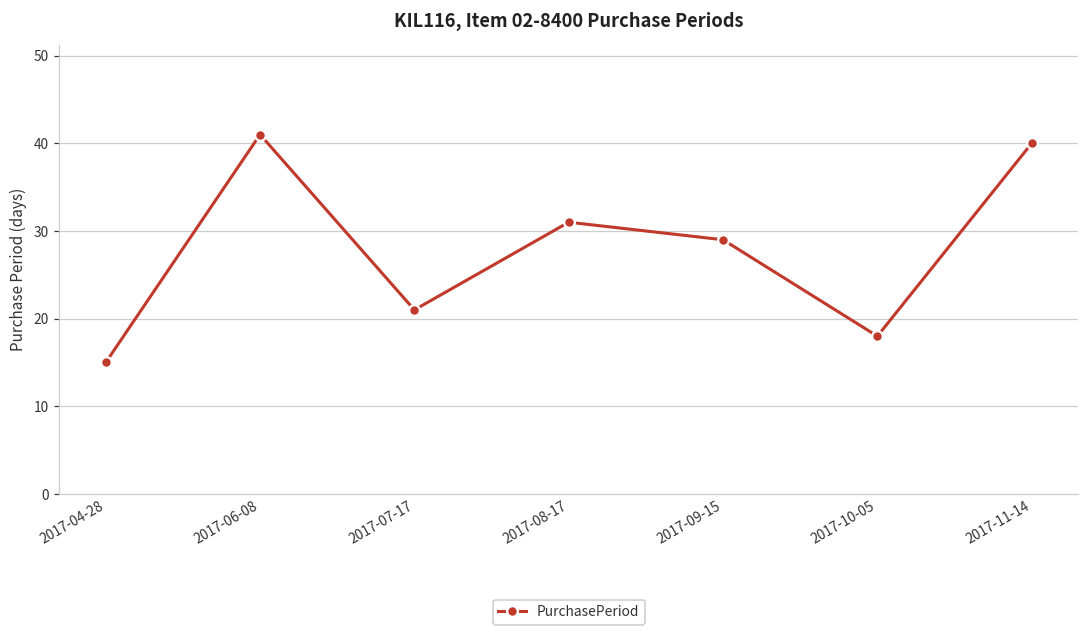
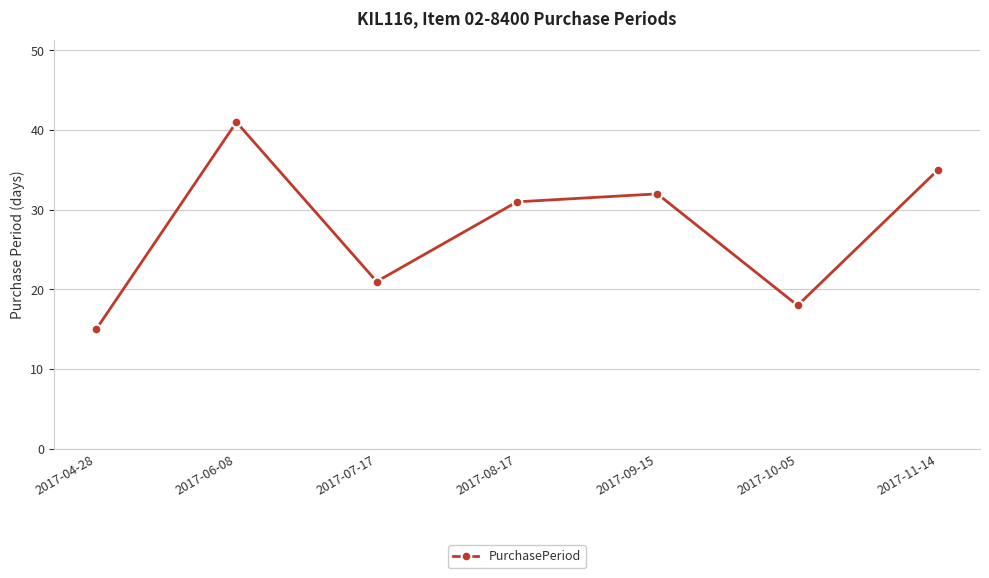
  {
    "2017-04-28": 15,
    "2017-06-08": 41,
    "2017-07-17": 21,
    "2017-08-17": 31,
-   "2017-09-15": 29,
+   "2017-09-15": 32,
    "2017-10-05": 18,
-   "2017-11-14": 40
+   "2017-11-14": 35
  }
